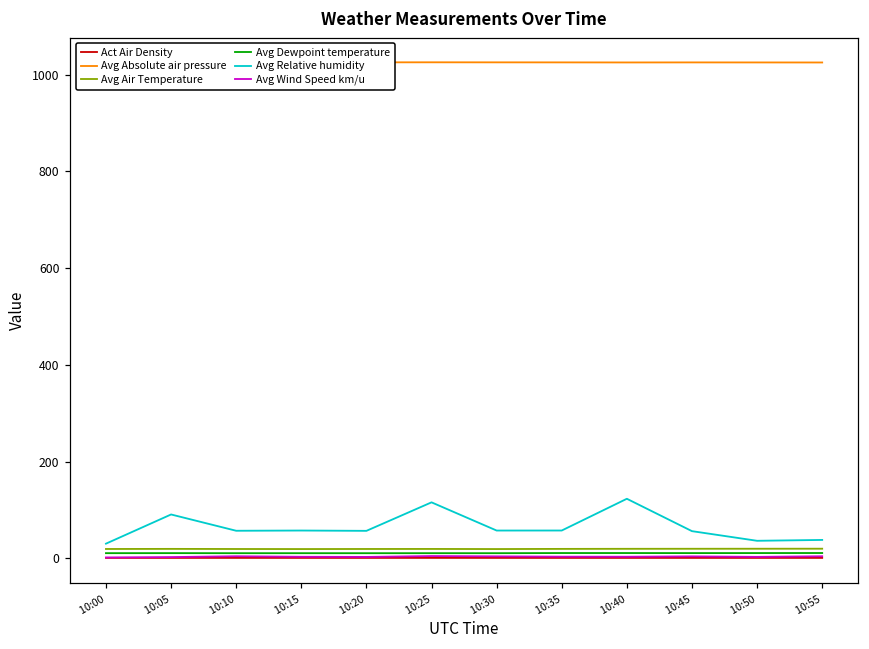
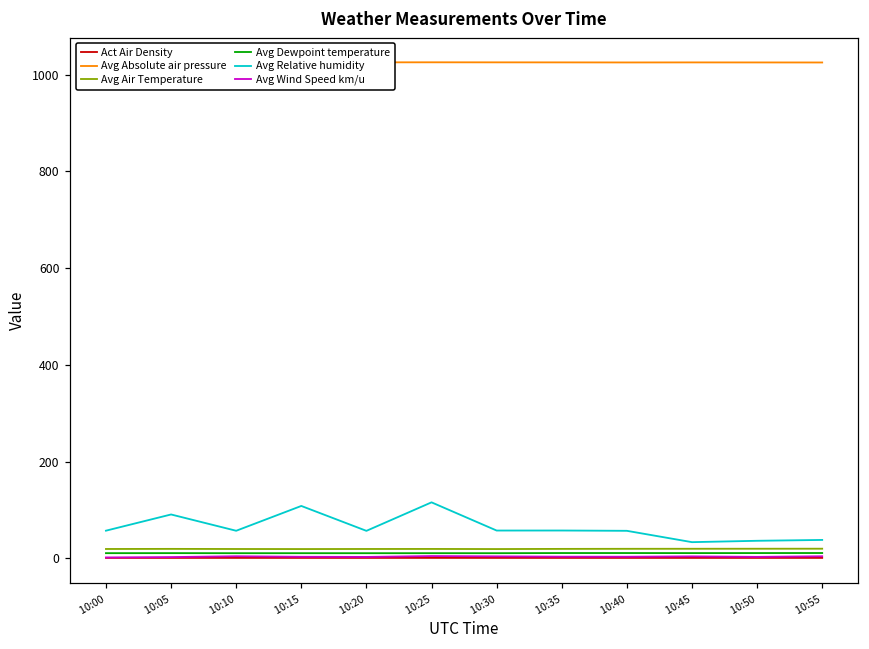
  {
    "Avg Absolute air pressure": {
      "10:25": 1030,
      "10:30": 1030,
      "10:35": 1030,
      "10:40": 1030,
      "10:45": 1030,
      "10:50": 1030,
      "10:55": 1030
    },
    "Avg Air Temperature": {
      "10:00": 20,
      "10:05": 20,
      "10:10": 20,
      "10:15": 20,
      "10:20": 20,
      "10:25": 20,
      "10:30": 20,
      "10:35": 20,
      "10:40": 20,
      "10:45": 20,
      "10:50": 20,
      "10:55": 20
    },
    "Avg Dewpoint temperature": {
      "10:00": 10,
      "10:05": 10,
      "10:10": 10,
      "10:15": 10,
      "10:20": 10,
      "10:25": 10,
      "10:30": 10,
      "10:35": 10,
      "10:40": 10,
      "10:45": 10,
      "10:50": 10,
      "10:55": 10
    },
    "Avg Relative humidity": {
-     "10:00": 30,
+     "10:00": 60,
      "10:05": 90,
      "10:10": 60,
-     "10:15": 60,
+     "10:15": 110,
      "10:20": 60,
      "10:25": 120,
      "10:30": 60,
      "10:35": 60,
-     "10:40": 120,
-     "10:45": 60,
+     "10:40": 60,
+     "10:45": 30,
      "10:50": 40,
      "10:55": 40
    }
  }
